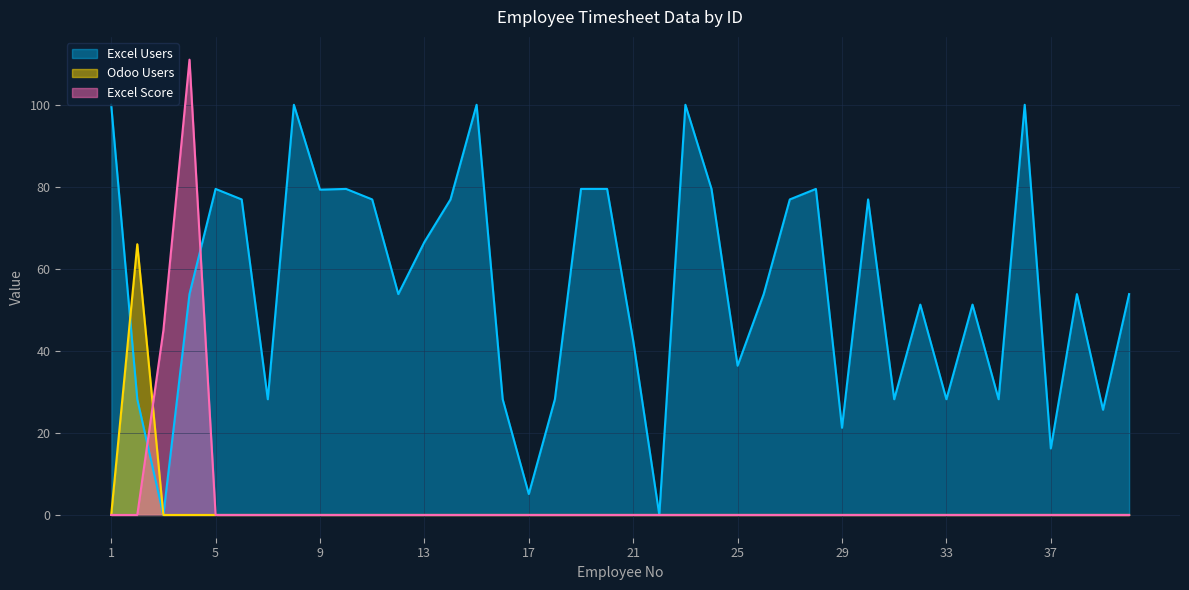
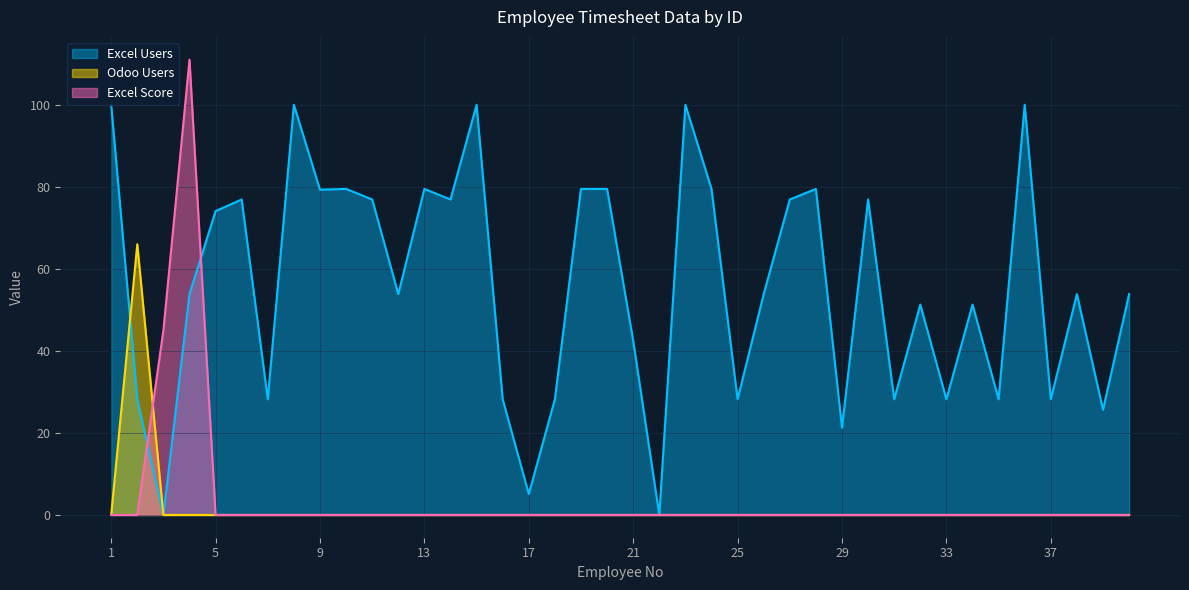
  {
    "Excel Users": {
      "1": 100,
-     "5": 79,
+     "5": 74,
      "9": 79,
-     "13": 67,
+     "13": 79,
      "17": 5,
      "21": 42,
-     "25": 36,
+     "25": 28,
      "29": 21,
      "33": 28,
-     "37": 16
+     "37": 28
    }
  }
